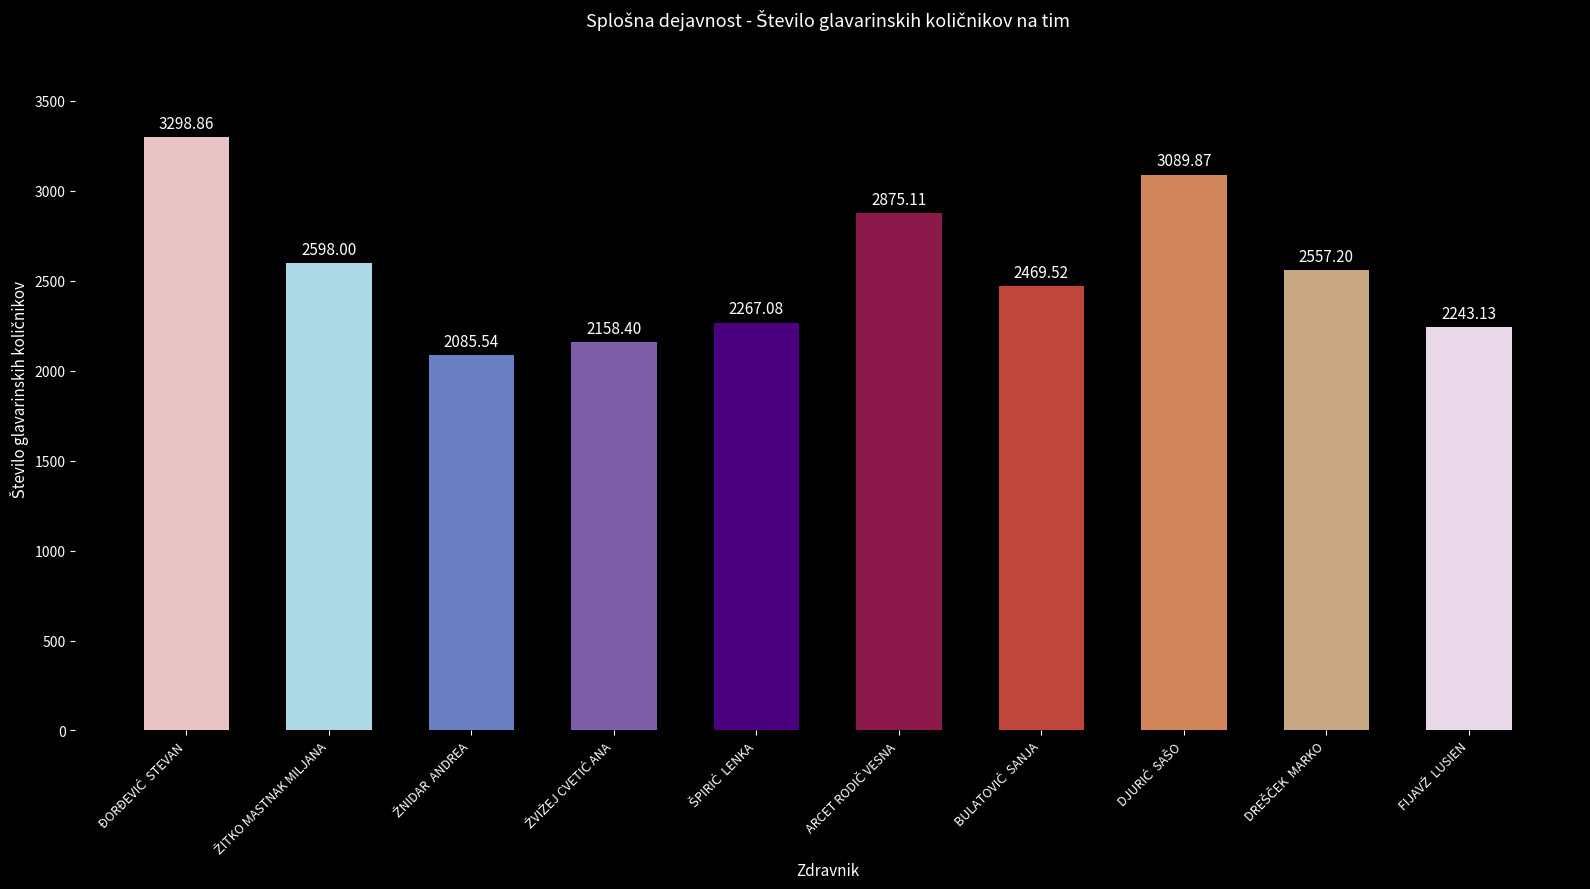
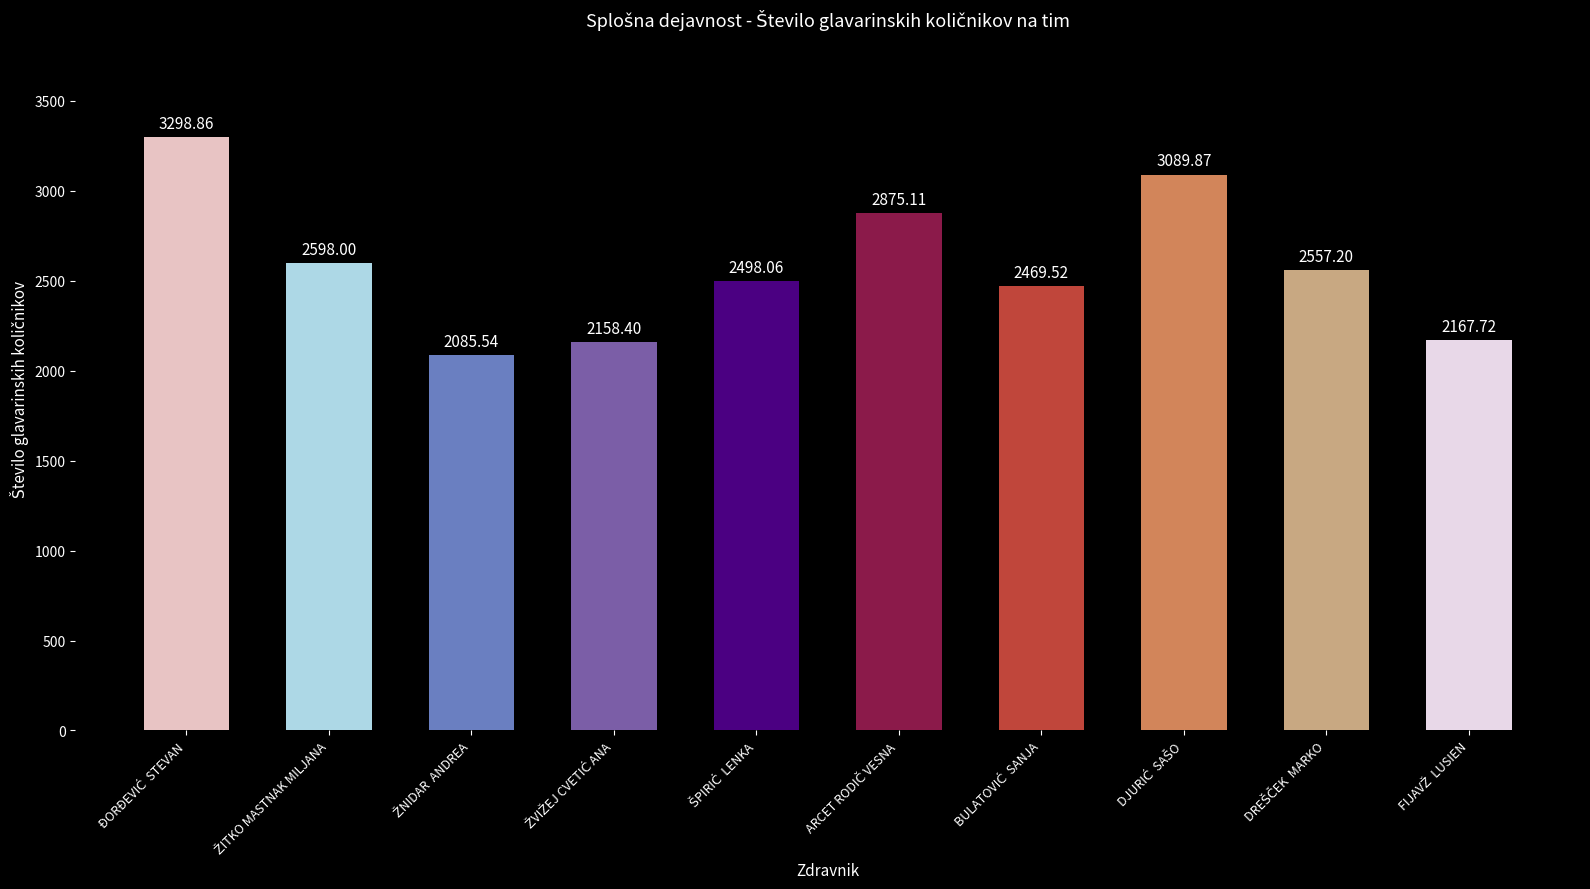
  {
    "ĐORĐEVIĆ STEVAN": 3298.86,
    "ŽITKO MASTNAK MILJANA": 2598.00,
    "ŽNIDAR ANDREA": 2085.54,
    "ŽVIŽEJ CVETIĆ ANA": 2158.40,
-   "ŠPIRIĆ LENKA": 2267.08,
+   "ŠPIRIĆ LENKA": 2498.06,
    "ARCET RODIČ VESNA": 2875.11,
    "BULATOVIĆ SANJA": 2469.52,
    "DJURIĆ SAŠO": 3089.87,
    "DREŠČEK MARKO": 2557.20,
-   "FIJAVŽ LUSIEN": 2243.13
+   "FIJAVŽ LUSIEN": 2167.72
  }
